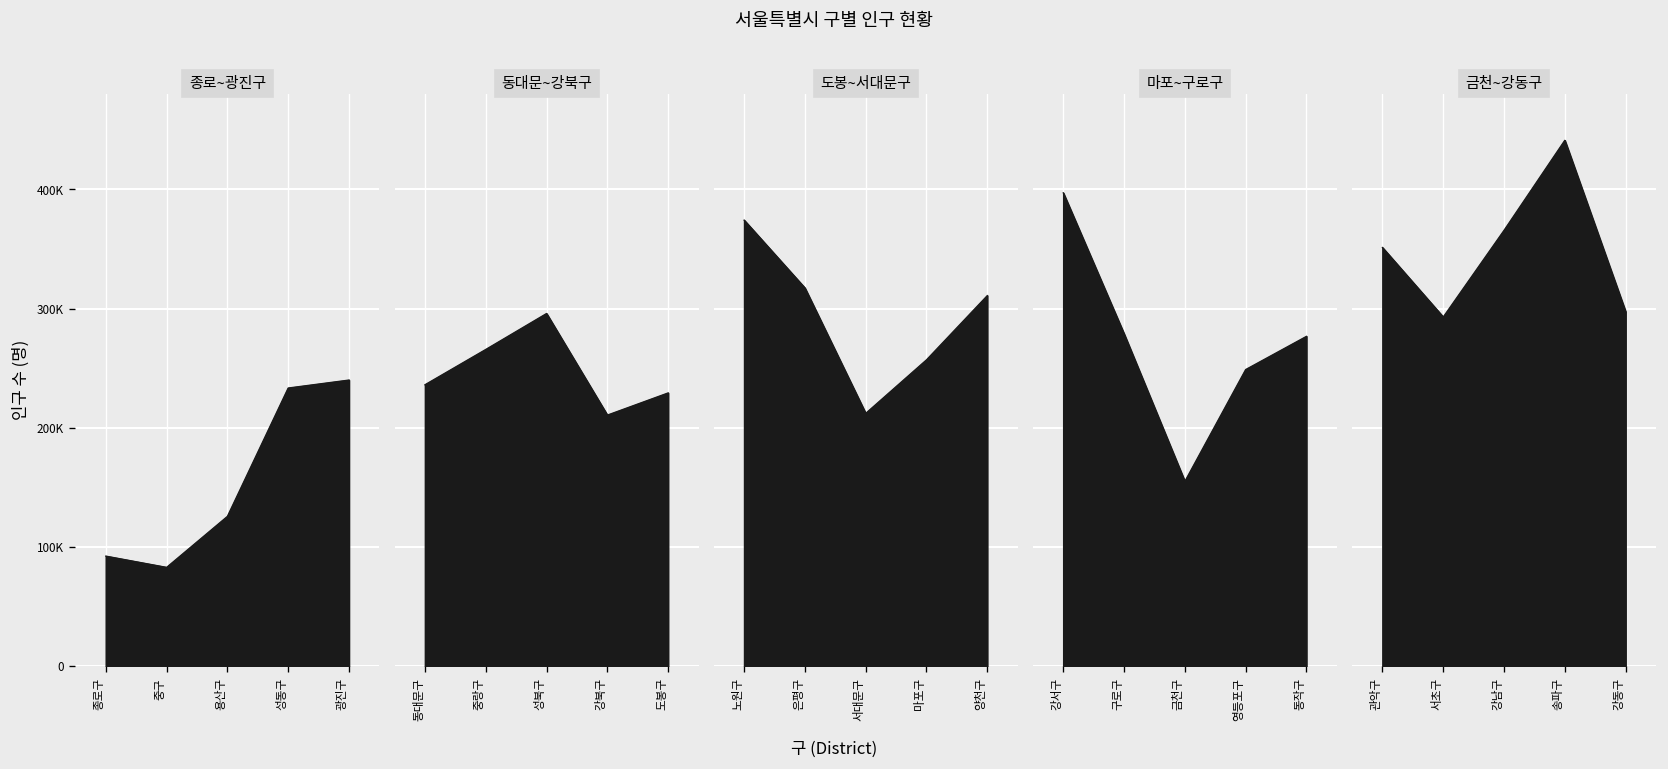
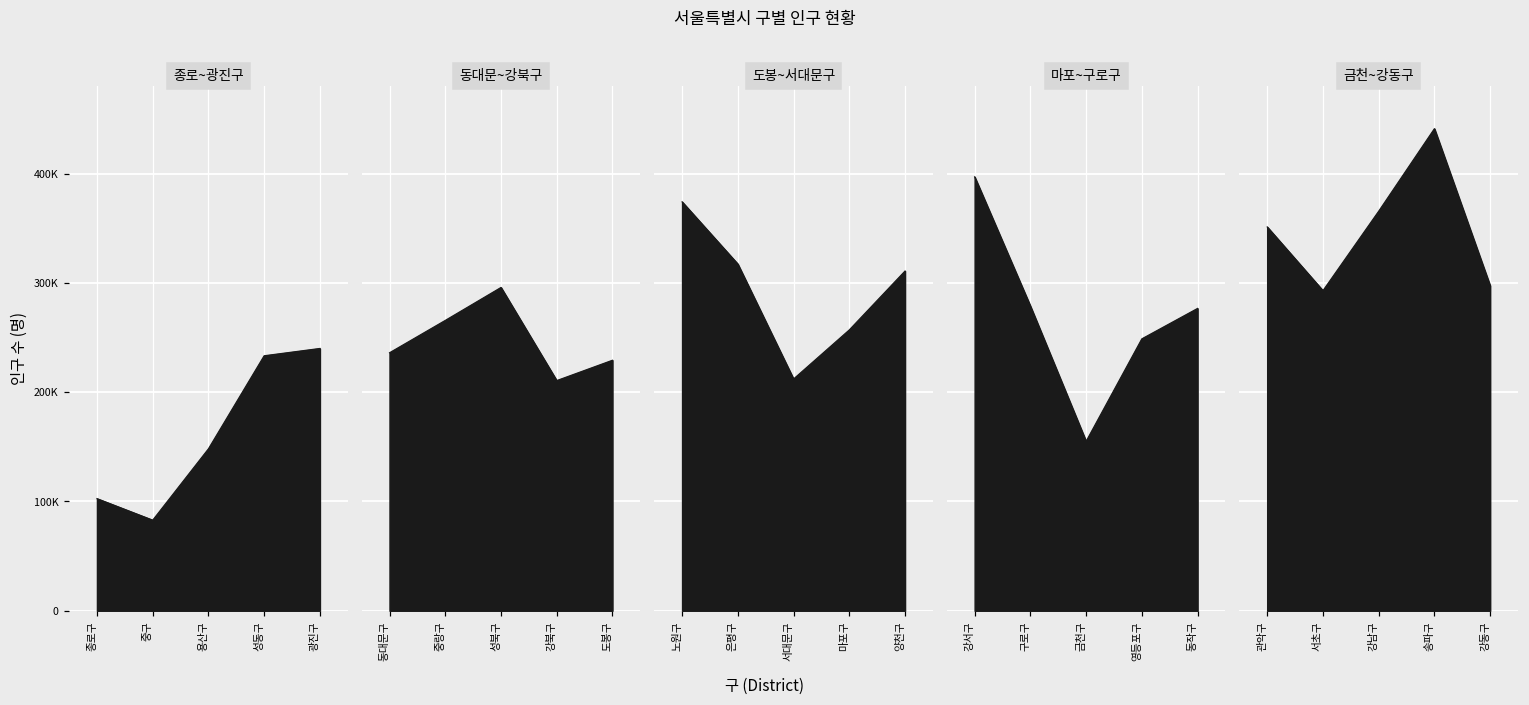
  {
    "종로~광진구": {
-     "종로구": 90000,
+     "종로구": 100000,
      "중구": 80000,
-     "용산구": 130000,
+     "용산구": 150000,
      "성동구": 230000,
      "광진구": 240000
    }
  }
